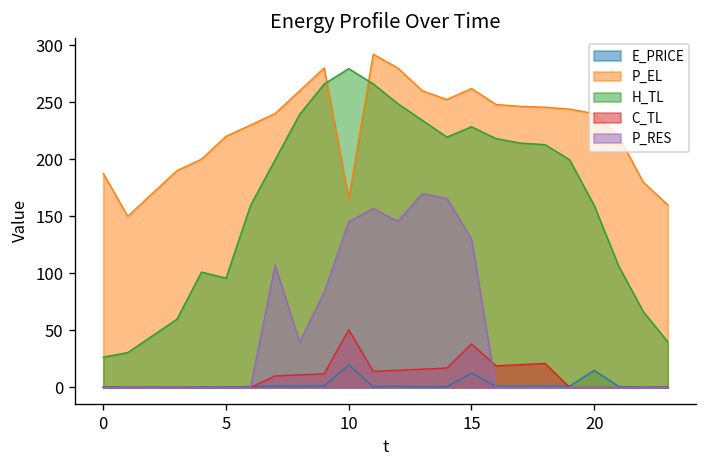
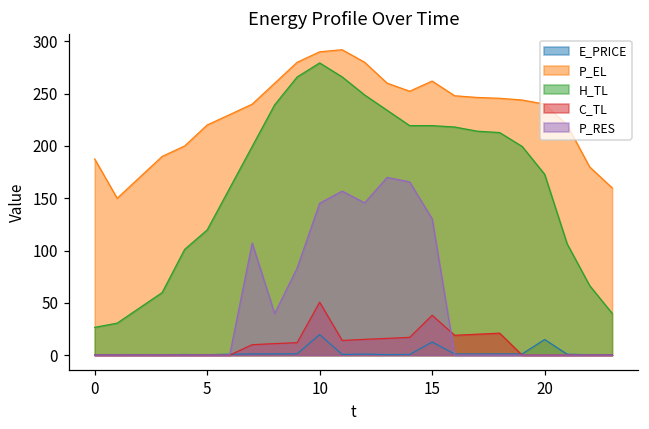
  {
    "E_PRICE": {
      "10": 20,
      "15": 10,
      "20": 10
    },
    "P_EL": {
      "0": 190,
      "5": 220,
-     "10": 170,
+     "10": 290,
      "15": 260
    },
    "H_TL": {
      "0": 30,
-     "5": 100,
+     "5": 120,
      "10": 280,
-     "15": 230,
-     "20": 160
+     "15": 220,
+     "20": 170
    },
    "C_TL": {
      "10": 50,
      "15": 40
    },
    "P_RES": {
      "10": 150,
      "15": 130
    }
  }
